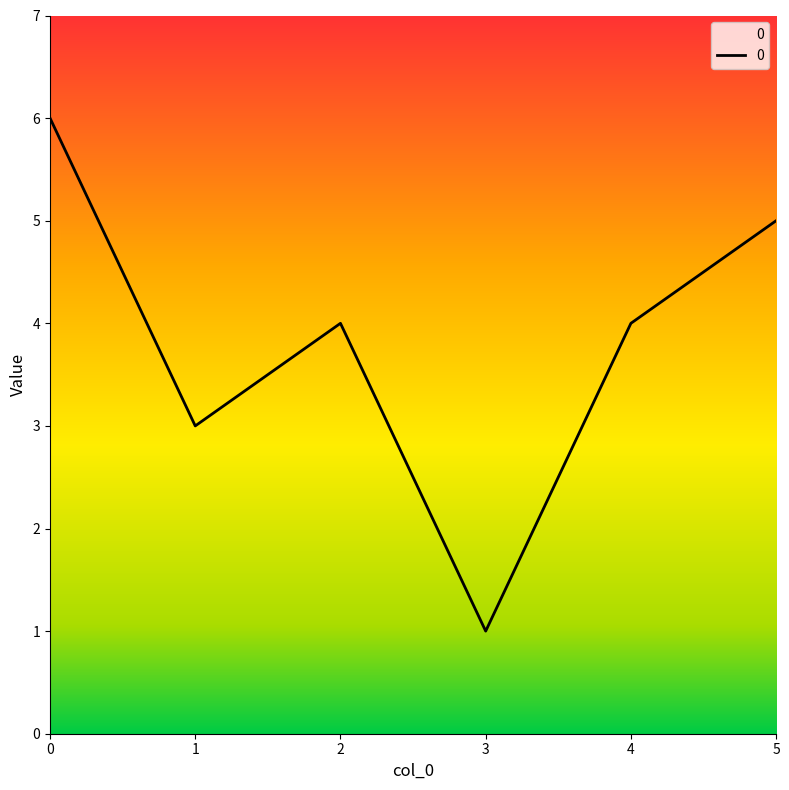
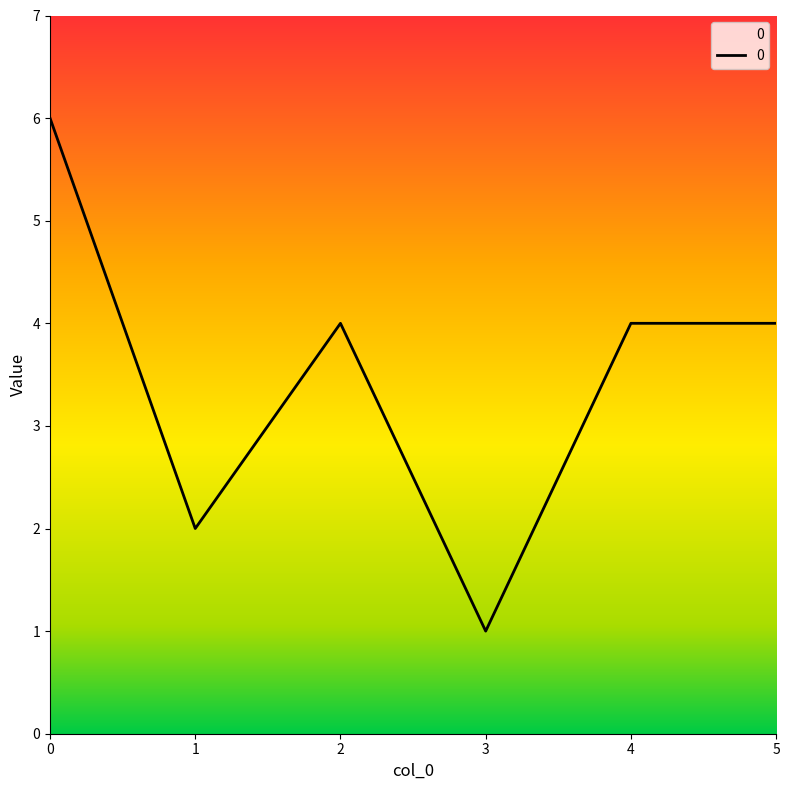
  {
    "0": 6,
-   "1": 3,
+   "1": 2,
    "2": 4,
    "3": 1,
    "4": 4,
-   "5": 5
+   "5": 4
  }
